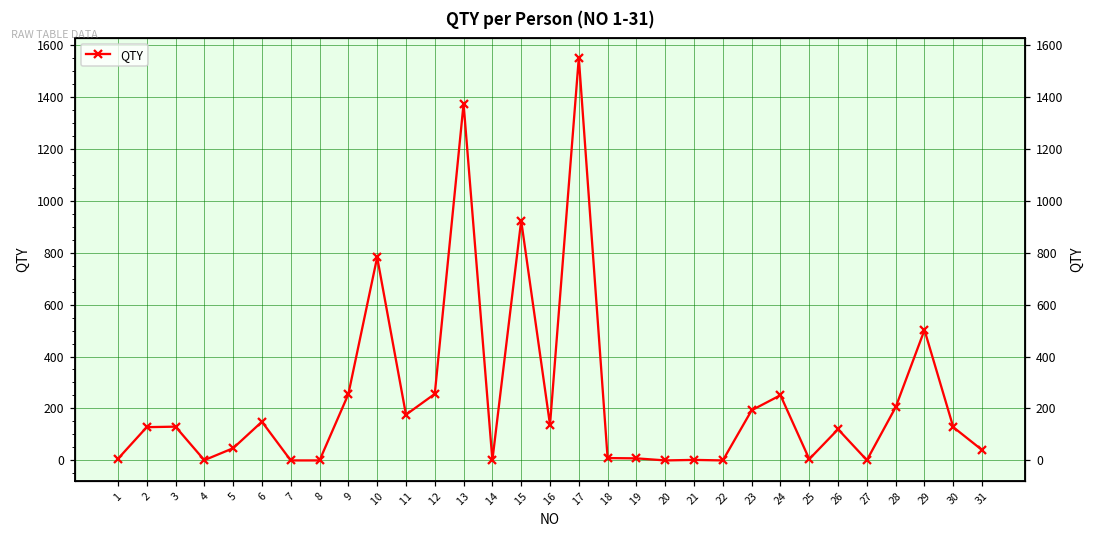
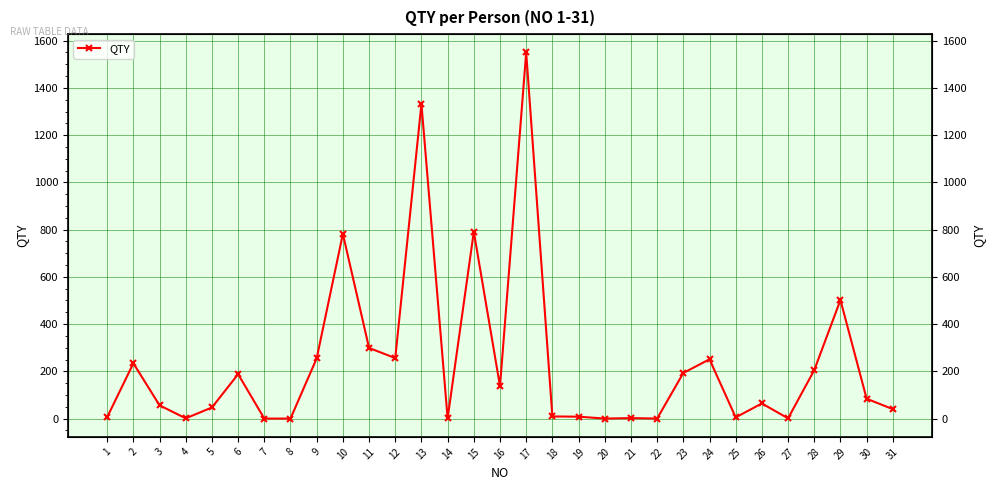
  {
    "1": 10,
-   "2": 130,
-   "3": 130,
+   "2": 230,
+   "3": 60,
    "4": 0,
    "5": 50,
-   "6": 150,
+   "6": 190,
    "7": 0,
    "8": 0,
    "9": 260,
    "10": 780,
-   "11": 180,
+   "11": 300,
    "12": 260,
-   "13": 1370,
+   "13": 1330,
    "14": 0,
-   "15": 920,
+   "15": 790,
    "16": 140,
    "17": 1550,
    "18": 10,
    "19": 10,
    "20": 0,
    "21": 0,
    "22": 0,
    "23": 190,
    "24": 250,
    "25": 10,
-   "26": 120,
+   "26": 60,
    "27": 0,
    "28": 210,
    "29": 500,
-   "30": 130,
+   "30": 80,
    "31": 40
  }
